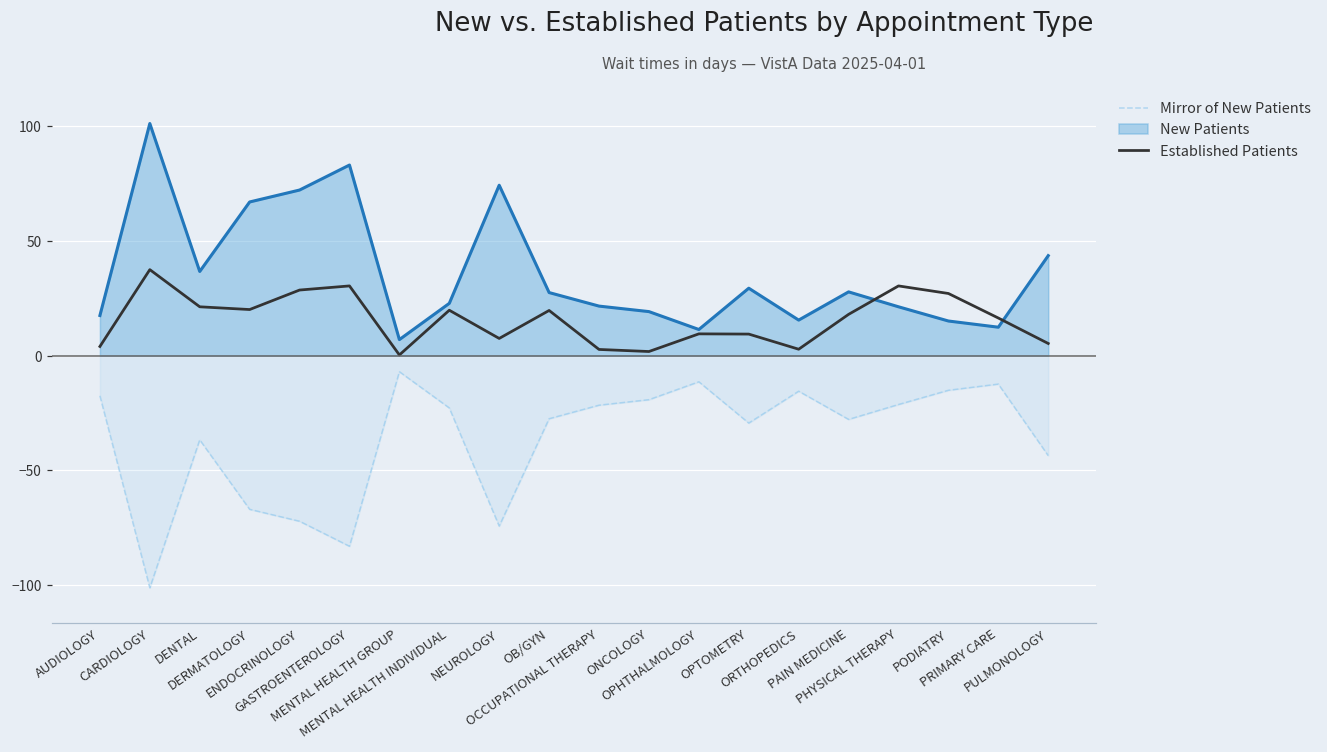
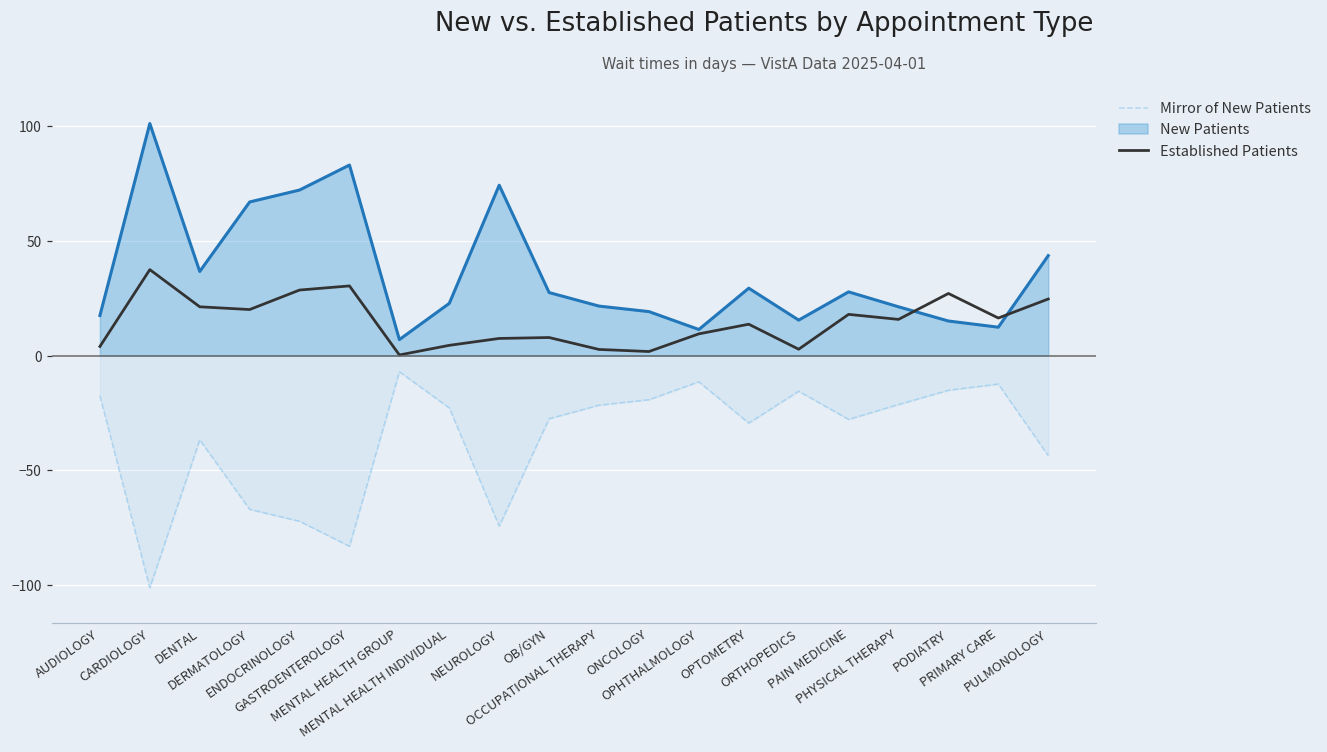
  {
    "Established Patients": {
      "AUDIOLOGY": 4,
      "CARDIOLOGY": 38,
      "DENTAL": 21,
      "DERMATOLOGY": 20,
      "ENDOCRINOLOGY": 29,
      "GASTROENTEROLOGY": 30,
-     "MENTAL HEALTH INDIVIDUAL": 20,
+     "MENTAL HEALTH INDIVIDUAL": 5,
      "NEUROLOGY": 8,
-     "OB/GYN": 20,
+     "OB/GYN": 8,
      "OCCUPATIONAL THERAPY": 3,
      "ONCOLOGY": 2,
      "OPHTHALMOLOGY": 10,
-     "OPTOMETRY": 9,
+     "OPTOMETRY": 14,
      "ORTHOPEDICS": 3,
      "PAIN MEDICINE": 18,
-     "PHYSICAL THERAPY": 30,
+     "PHYSICAL THERAPY": 16,
      "PODIATRY": 27,
      "PRIMARY CARE": 16,
-     "PULMONOLOGY": 5
+     "PULMONOLOGY": 25
    }
  }
